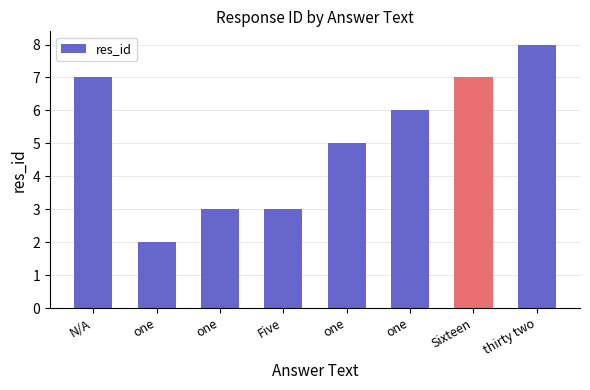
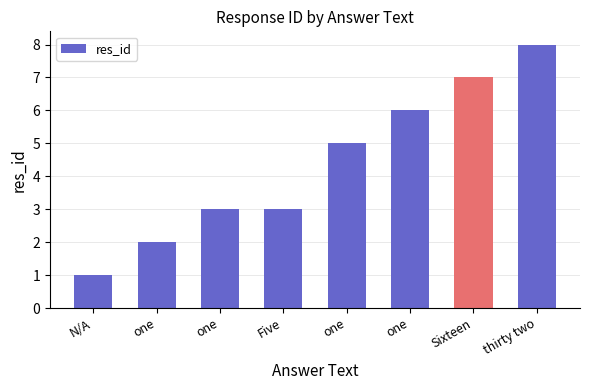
  {
-   "N/A": 7,
+   "N/A": 1,
    "Five": 3,
    "Sixteen": 7,
    "thirty two": 8
  }
